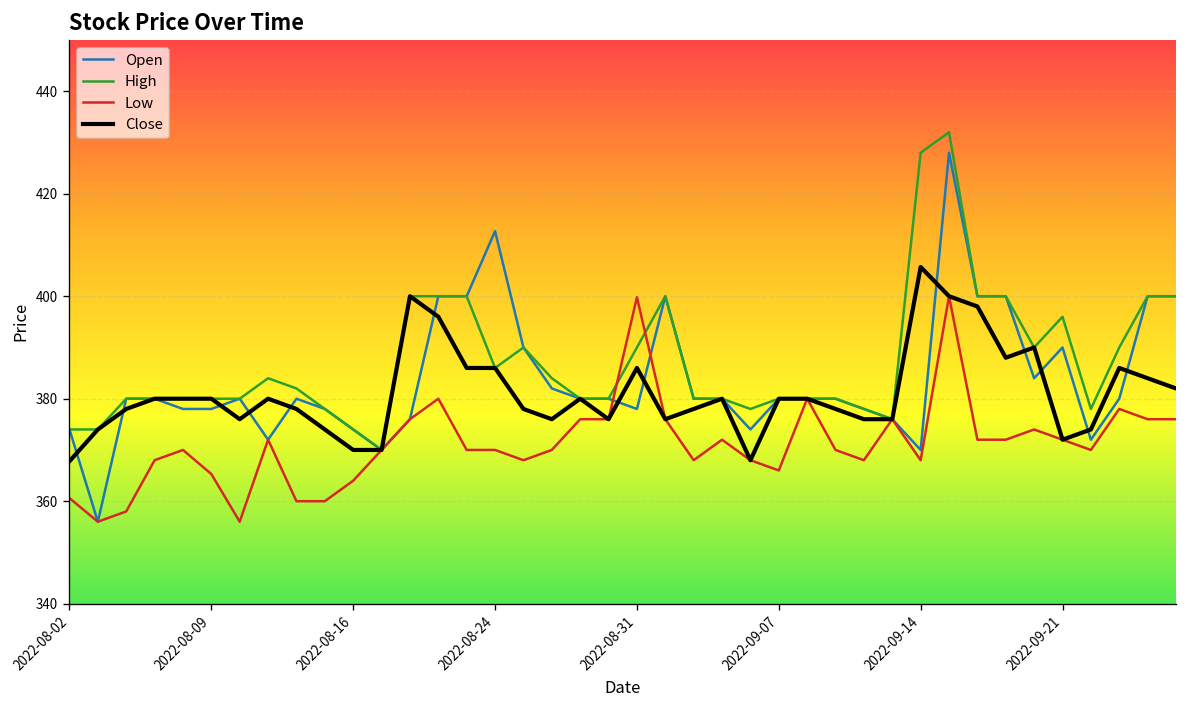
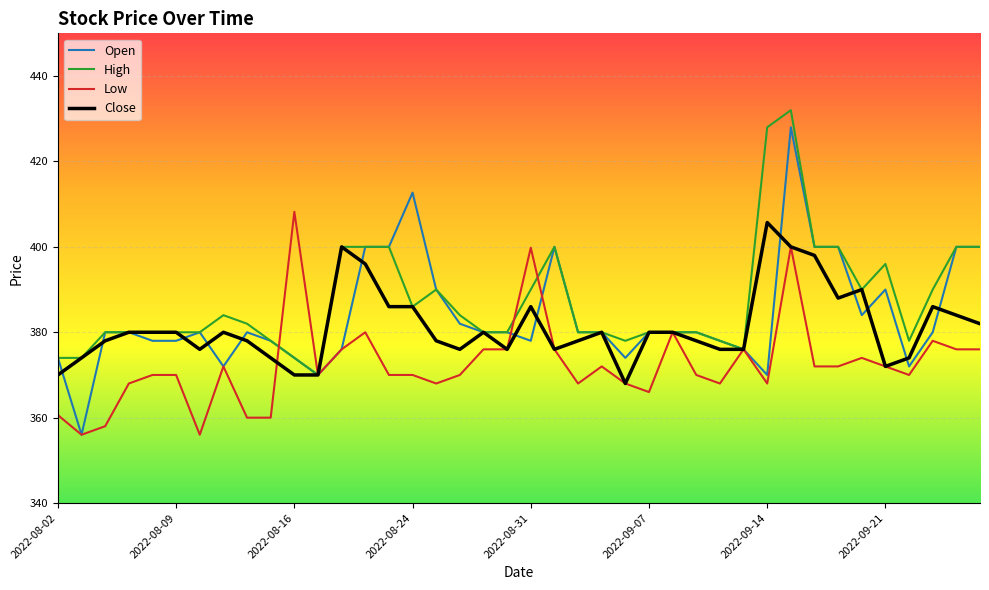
  {
    "Open": {
      "2022-08-09": 378,
      "2022-08-24": 413,
      "2022-08-31": 378,
      "2022-09-14": 370,
      "2022-09-21": 390
    },
    "High": {
      "2022-08-31": 390,
      "2022-09-14": 428,
      "2022-09-21": 396
    },
    "Low": {
      "2022-08-02": 361,
-     "2022-08-09": 365,
-     "2022-08-16": 364,
+     "2022-08-09": 370,
+     "2022-08-16": 408,
      "2022-08-24": 370,
      "2022-08-31": 400,
      "2022-09-07": 366,
      "2022-09-14": 368
    },
    "Close": {
-     "2022-08-02": 368,
+     "2022-08-02": 370,
      "2022-08-16": 370,
      "2022-08-31": 386,
      "2022-09-14": 406
    }
  }
